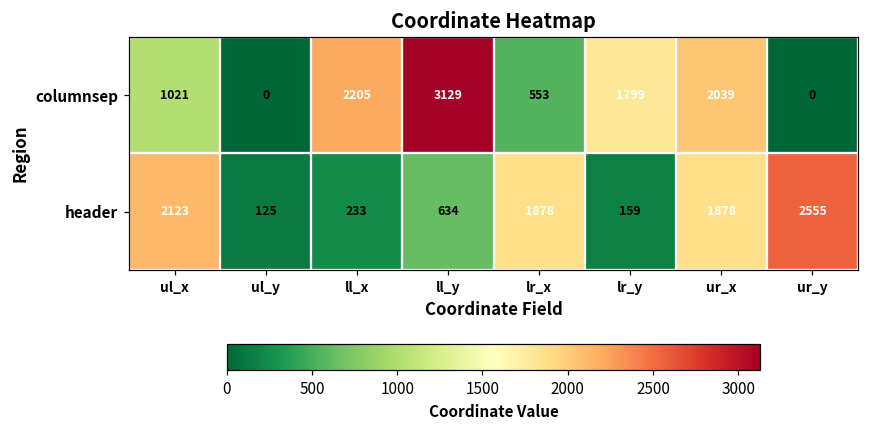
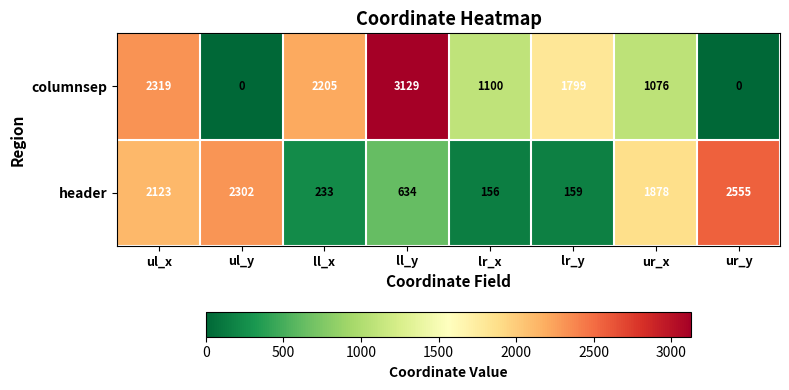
  {
    "columnsep": {
-     "ul_x": 1021,
+     "ul_x": 2319,
      "ul_y": 0,
      "ll_x": 2205,
      "ll_y": 3129,
-     "lr_x": 553,
+     "lr_x": 1100,
      "lr_y": 1799,
-     "ur_x": 2039,
+     "ur_x": 1076,
      "ur_y": 0
    },
    "header": {
      "ul_x": 2123,
-     "ul_y": 125,
+     "ul_y": 2302,
      "ll_x": 233,
      "ll_y": 634,
-     "lr_x": 1878,
+     "lr_x": 156,
      "lr_y": 159,
      "ur_x": 1878,
      "ur_y": 2555
    }
  }
